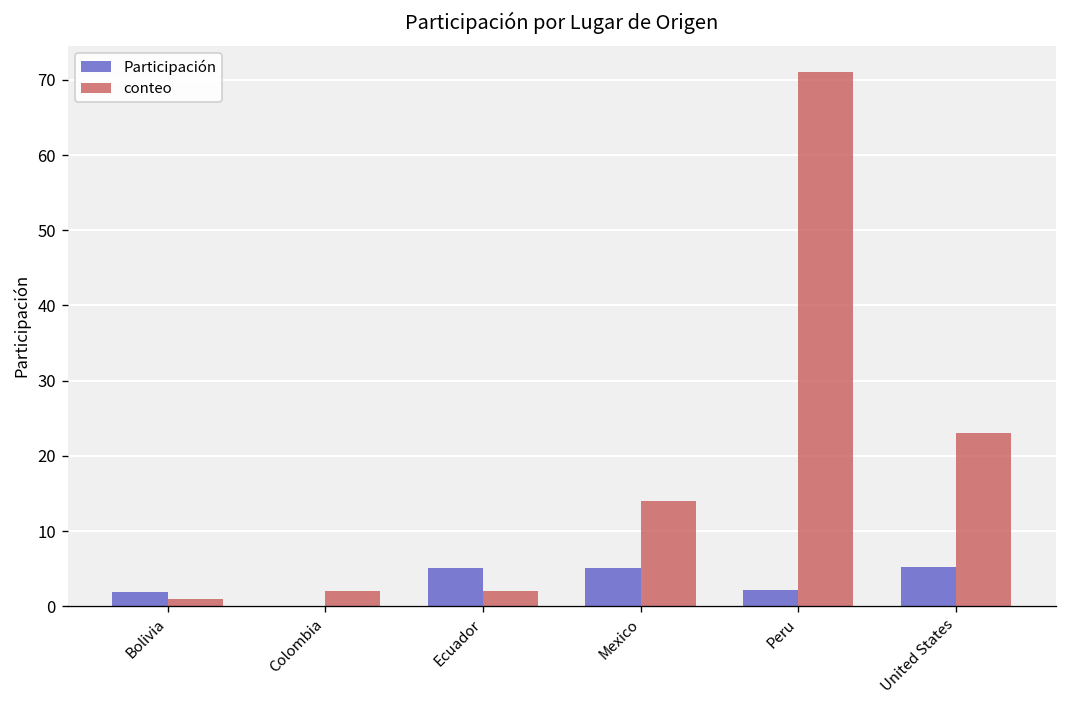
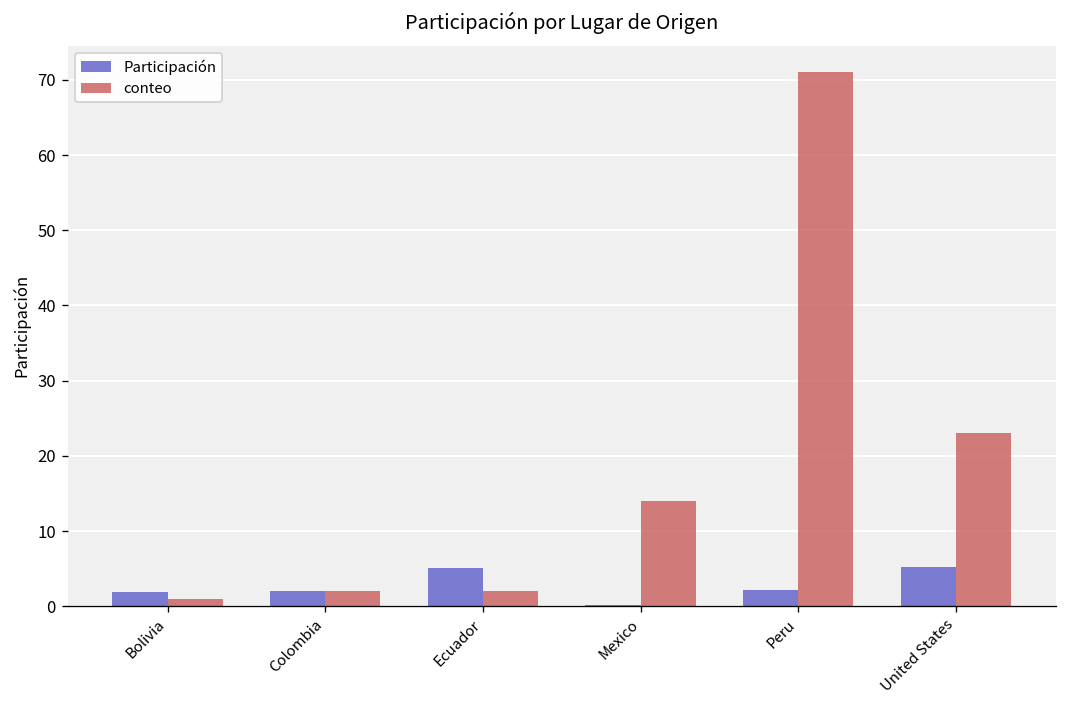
  {
    "Participación": {
      "Bolivia": 2,
-     "Colombia": 0,
+     "Colombia": 2,
      "Ecuador": 5,
-     "Mexico": 5,
+     "Mexico": 0,
      "Peru": 2,
      "United States": 5
    },
    "conteo": {
      "Bolivia": 1,
      "Colombia": 2,
      "Ecuador": 2,
      "Mexico": 14,
      "Peru": 71,
      "United States": 23
    }
  }
